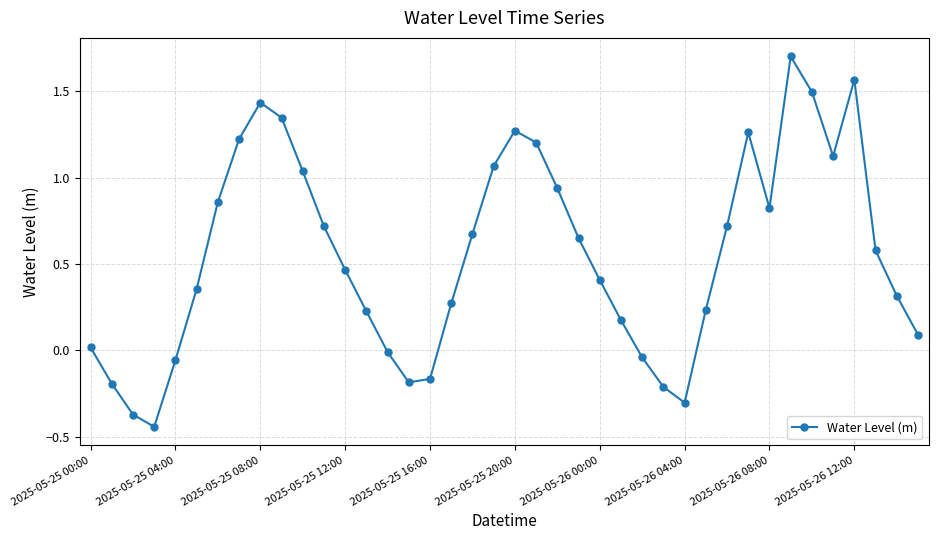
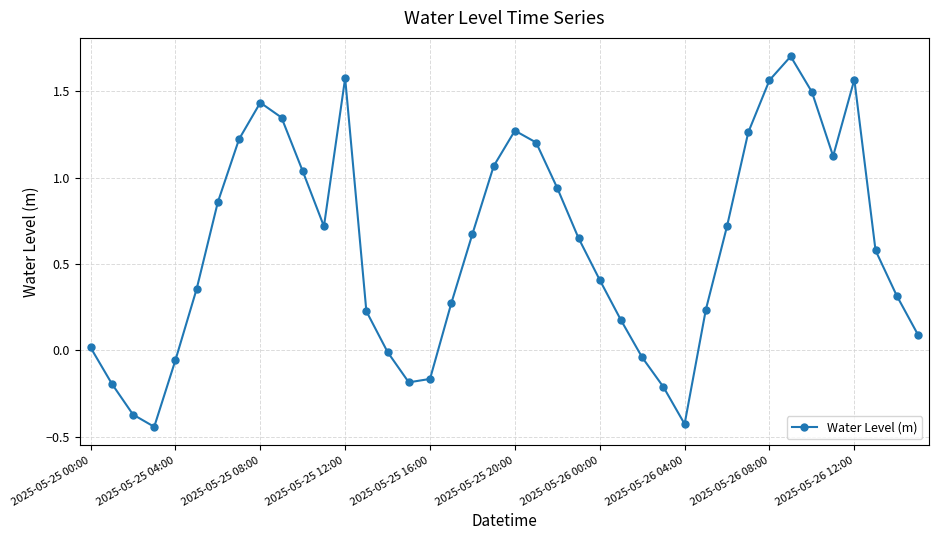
  {
    "2025-05-25 00:00": 0.02,
    "2025-05-25 04:00": -0.06,
    "2025-05-25 08:00": 1.43,
-   "2025-05-25 12:00": 0.47,
+   "2025-05-25 12:00": 1.58,
    "2025-05-25 16:00": -0.17,
    "2025-05-25 20:00": 1.27,
    "2025-05-26 00:00": 0.41,
-   "2025-05-26 04:00": -0.30,
-   "2025-05-26 08:00": 0.82,
+   "2025-05-26 04:00": -0.43,
+   "2025-05-26 08:00": 1.56,
    "2025-05-26 12:00": 1.57
  }
